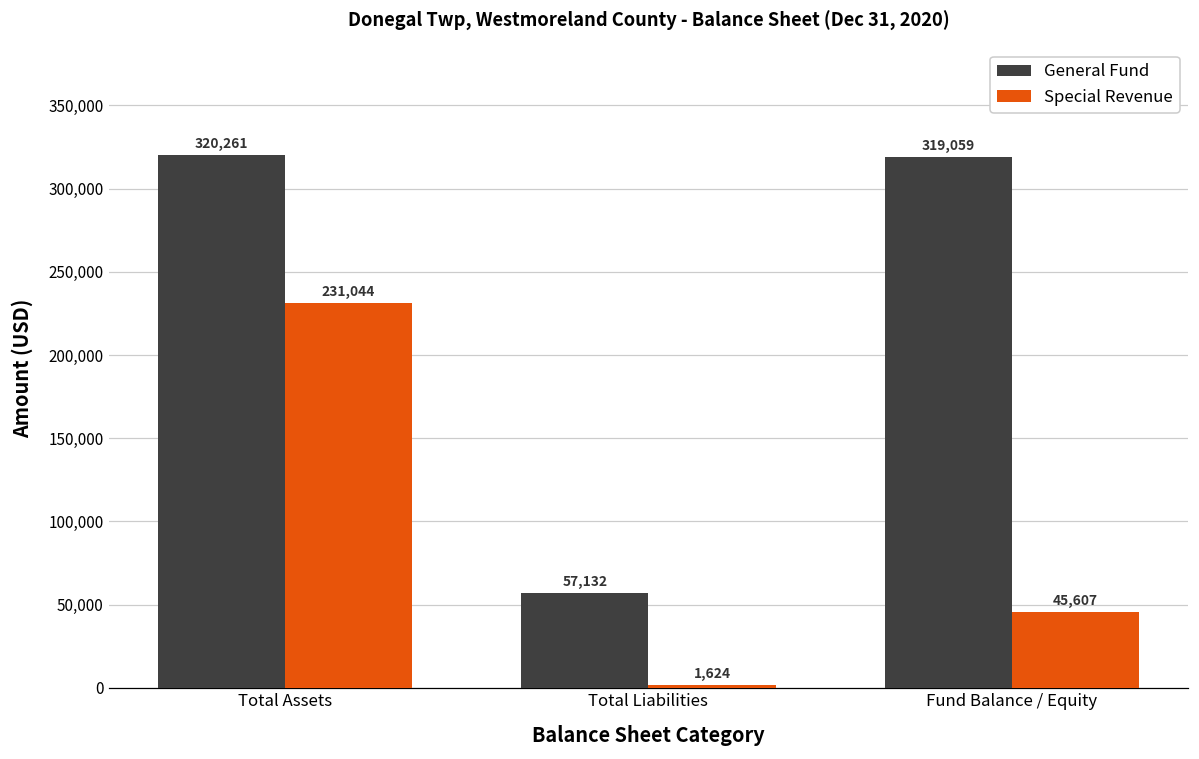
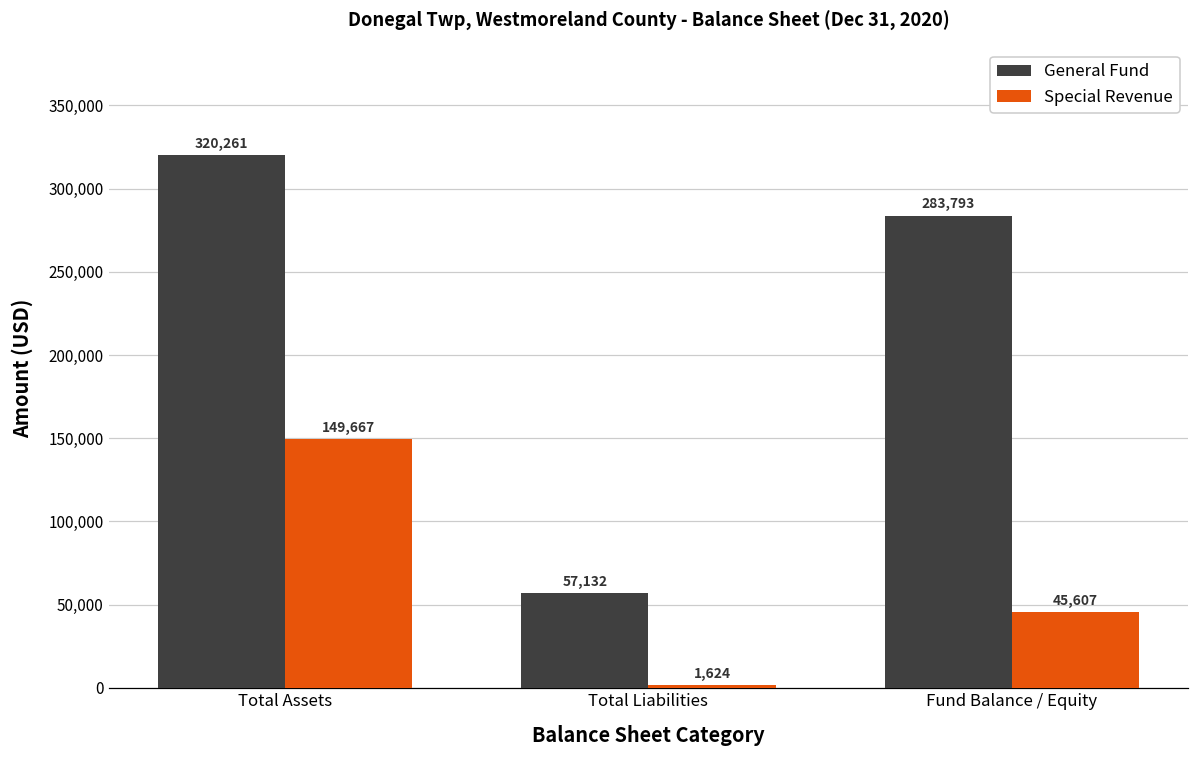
  {
    "General Fund": {
      "Total Assets": "320,261",
      "Total Liabilities": "57,132",
-     "Fund Balance / Equity": "319,059"
+     "Fund Balance / Equity": "283,793"
    },
    "Special Revenue": {
-     "Total Assets": "231,044",
+     "Total Assets": "149,667",
      "Total Liabilities": "1,624",
      "Fund Balance / Equity": "45,607"
    }
  }
